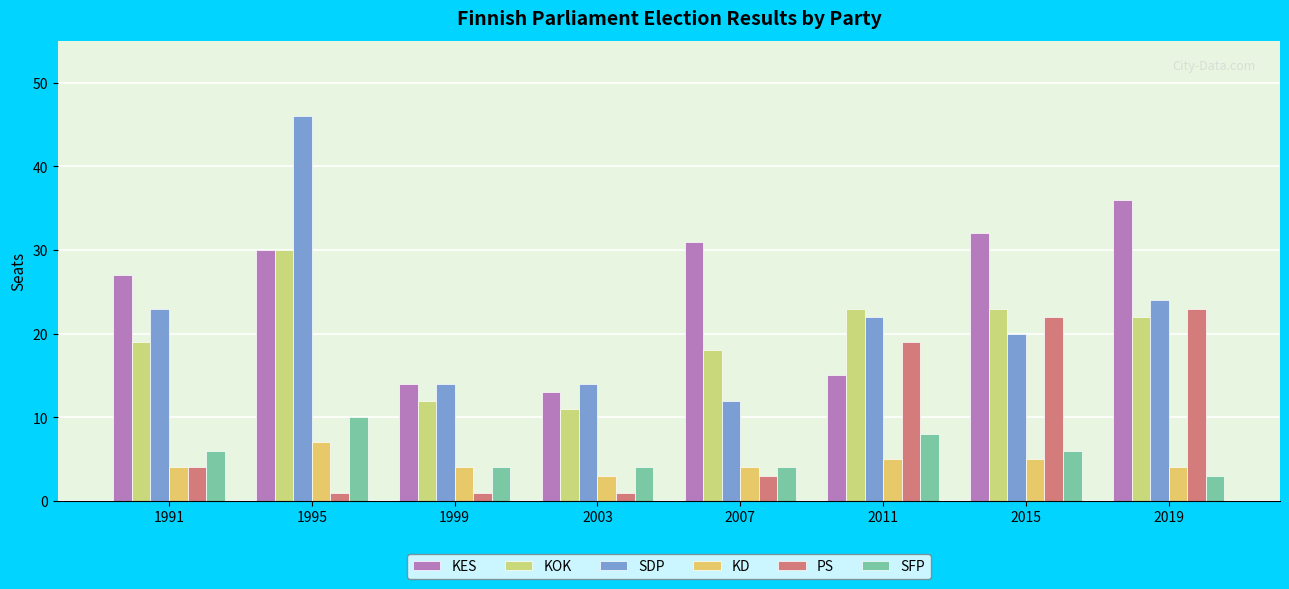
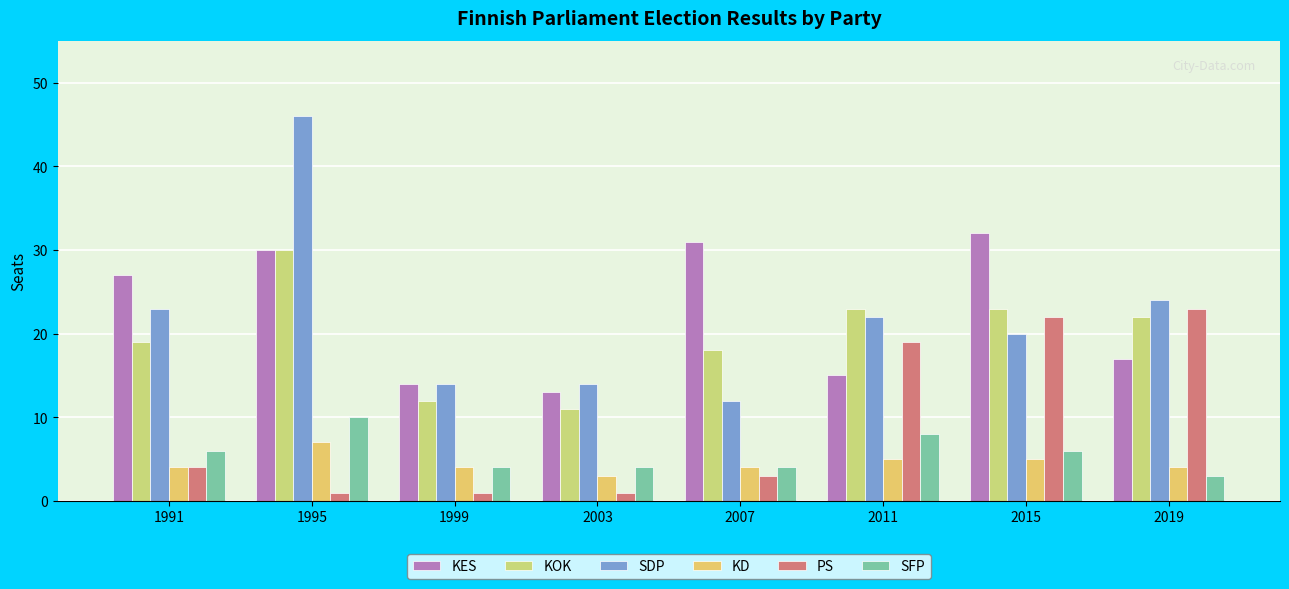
  {
    "KES": {
      "1991": 27,
      "1995": 30,
      "1999": 14,
      "2003": 13,
      "2007": 31,
      "2011": 15,
      "2015": 32,
-     "2019": 36
+     "2019": 17
    },
    "SDP": {
      "1991": 23,
      "1995": 46,
      "1999": 14,
      "2003": 14,
      "2007": 12,
      "2011": 22,
      "2015": 20,
      "2019": 24
    },
    "PS": {
      "1991": 4,
      "1995": 1,
      "1999": 1,
      "2003": 1,
      "2007": 3,
      "2011": 19,
      "2015": 22,
      "2019": 23
    },
    "SFP": {
      "1991": 6,
      "1995": 10,
      "1999": 4,
      "2003": 4,
      "2007": 4,
      "2011": 8,
      "2015": 6,
      "2019": 3
    }
  }
